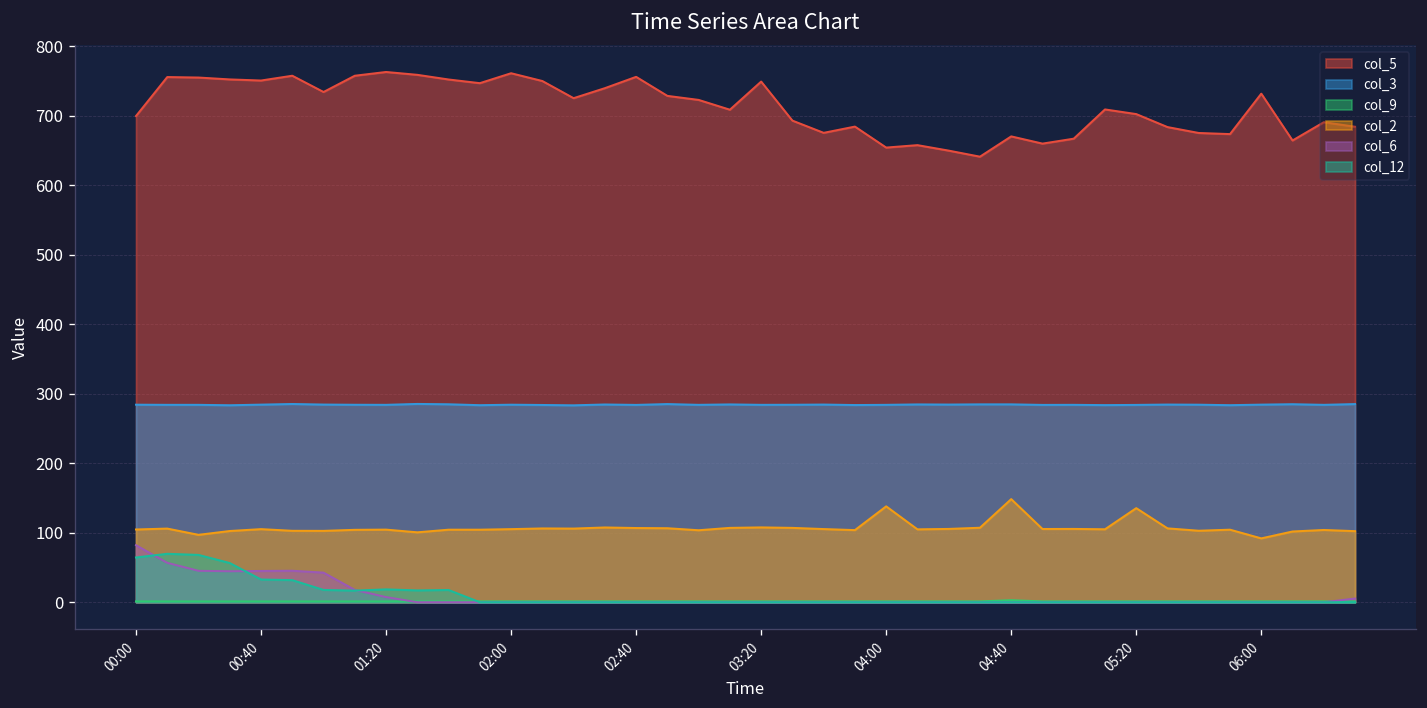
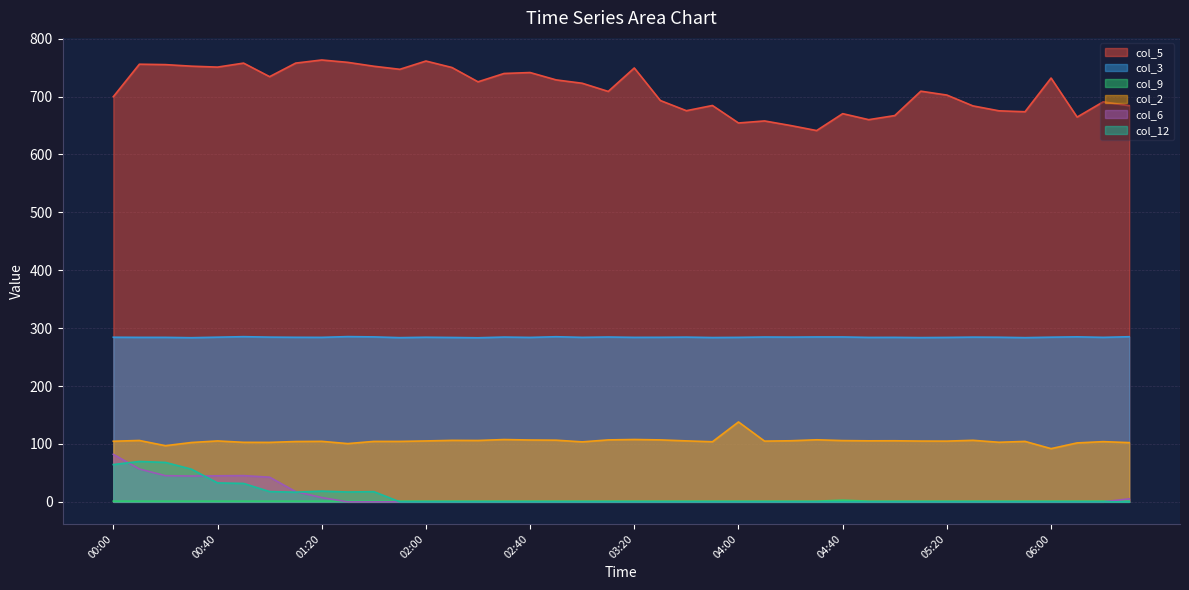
  {
    "col_5": {
      "00:00": 700,
      "00:40": 750,
      "01:20": 760,
      "02:00": 760,
-     "02:40": 760,
+     "02:40": 740,
      "03:20": 750,
      "04:00": 650,
      "04:40": 670,
      "05:20": 700,
      "06:00": 730
    },
    "col_2": {
      "00:00": 100,
      "00:40": 110,
      "01:20": 100,
      "02:00": 110,
      "02:40": 110,
      "03:20": 110,
      "04:00": 140,
-     "04:40": 150,
-     "05:20": 140,
+     "04:40": 110,
+     "05:20": 100,
      "06:00": 90
    },
    "col_6": {
      "00:00": 80,
      "00:40": 50,
      "01:20": 10
    }
  }
